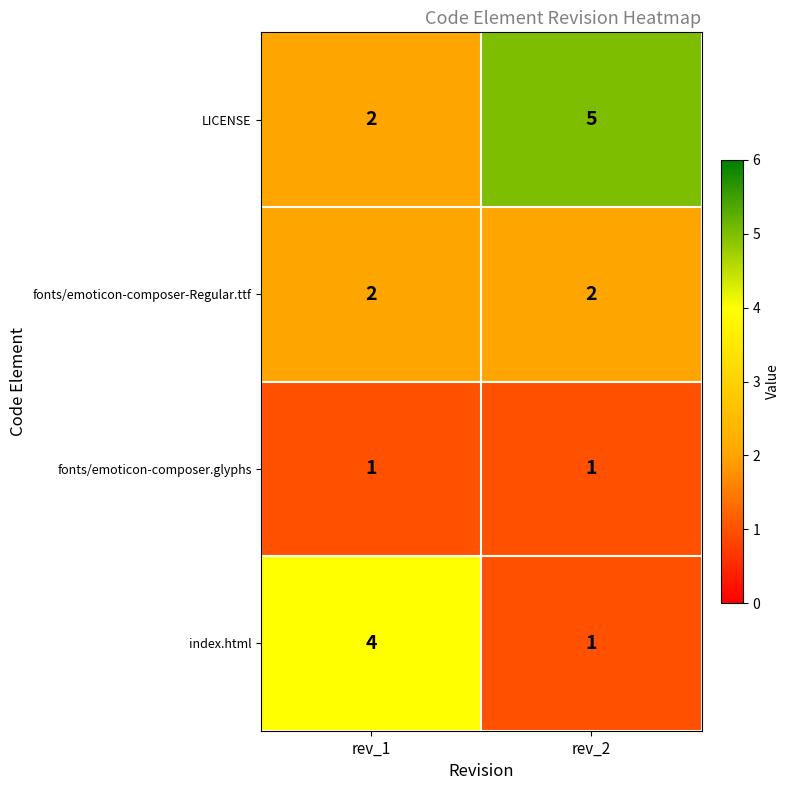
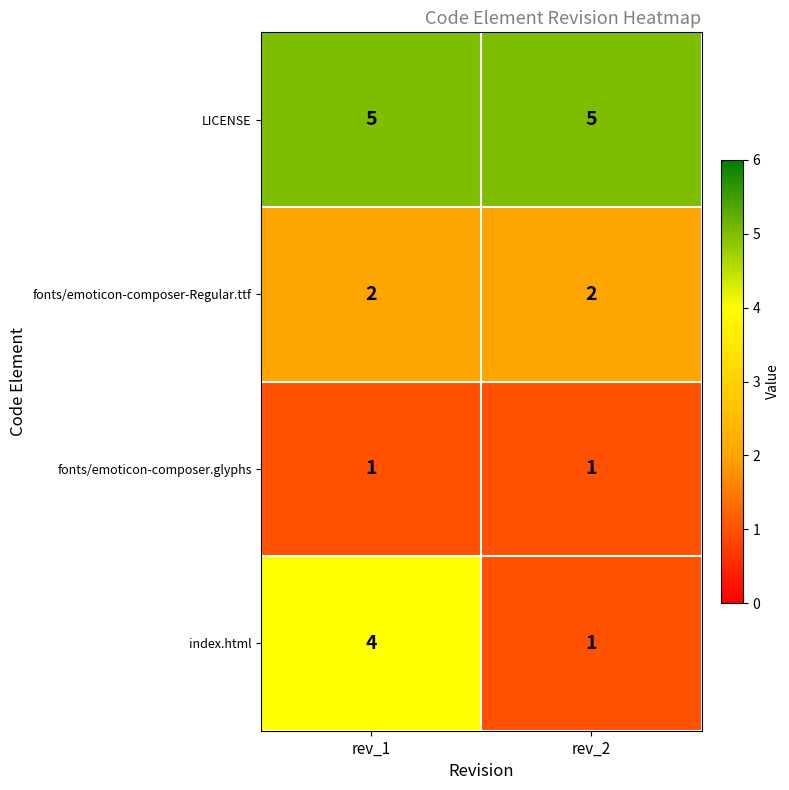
  {
    "LICENSE": {
-     "rev_1": 2,
+     "rev_1": 5,
      "rev_2": 5
    },
    "fonts/emoticon-composer-Regular.ttf": {
      "rev_1": 2,
      "rev_2": 2
    },
    "fonts/emoticon-composer.glyphs": {
      "rev_1": 1,
      "rev_2": 1
    },
    "index.html": {
      "rev_1": 4,
      "rev_2": 1
    }
  }
